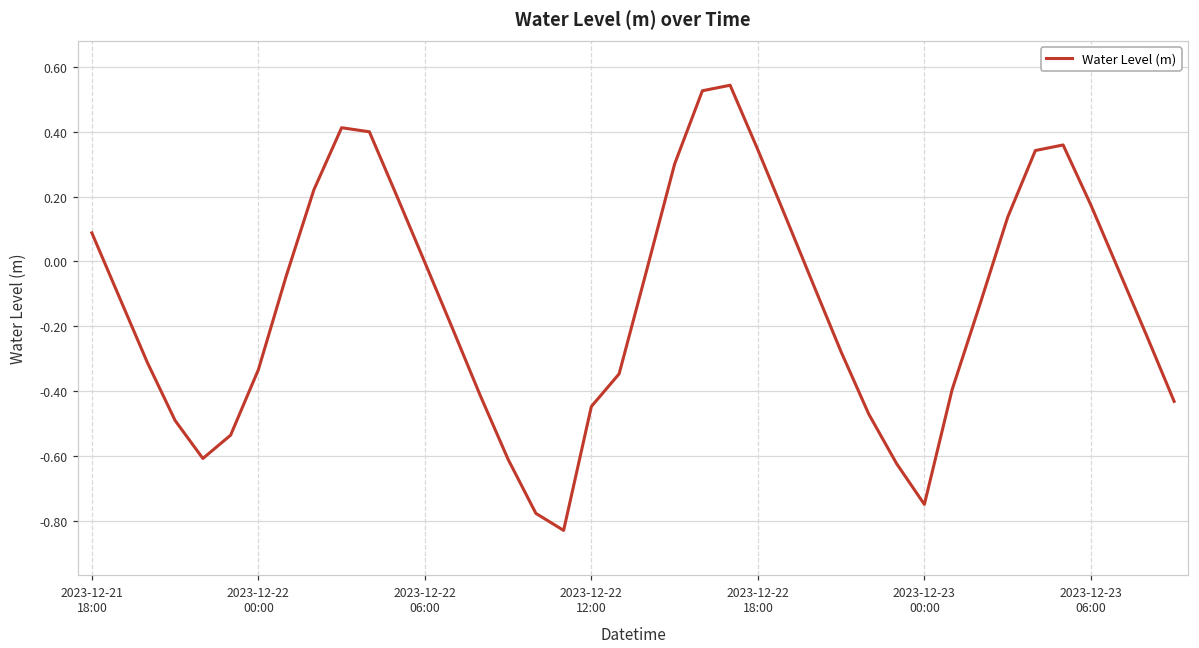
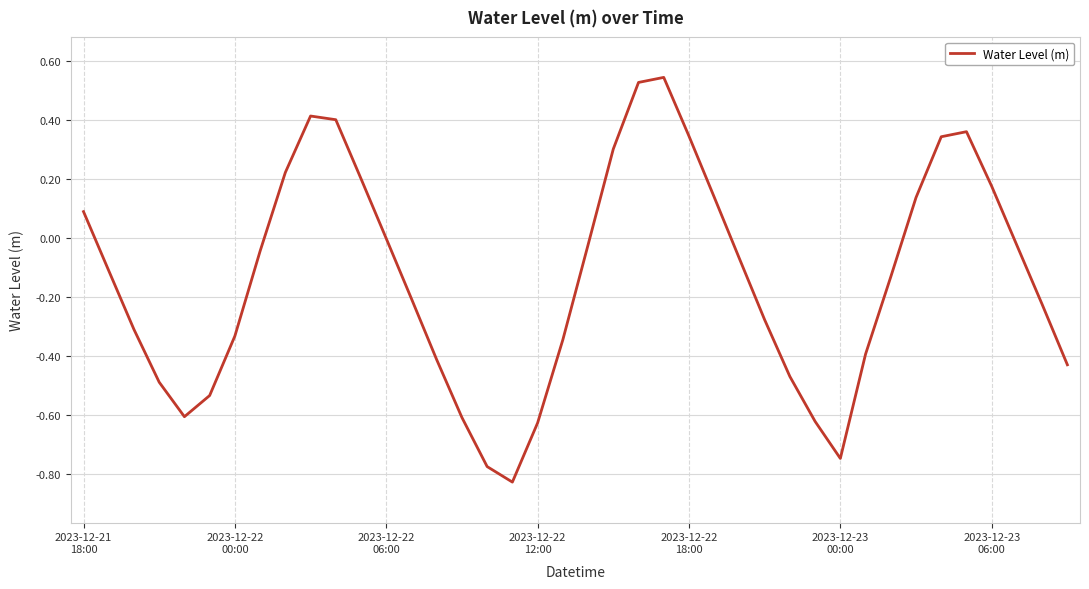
  {
    "2023-12-21 18:00": 0.09,
    "2023-12-22 00:00": -0.33,
    "2023-12-22 06:00": 0.00,
-   "2023-12-22 12:00": -0.45,
+   "2023-12-22 12:00": -0.63,
    "2023-12-22 18:00": 0.34,
    "2023-12-23 00:00": -0.75,
    "2023-12-23 06:00": 0.17
  }
